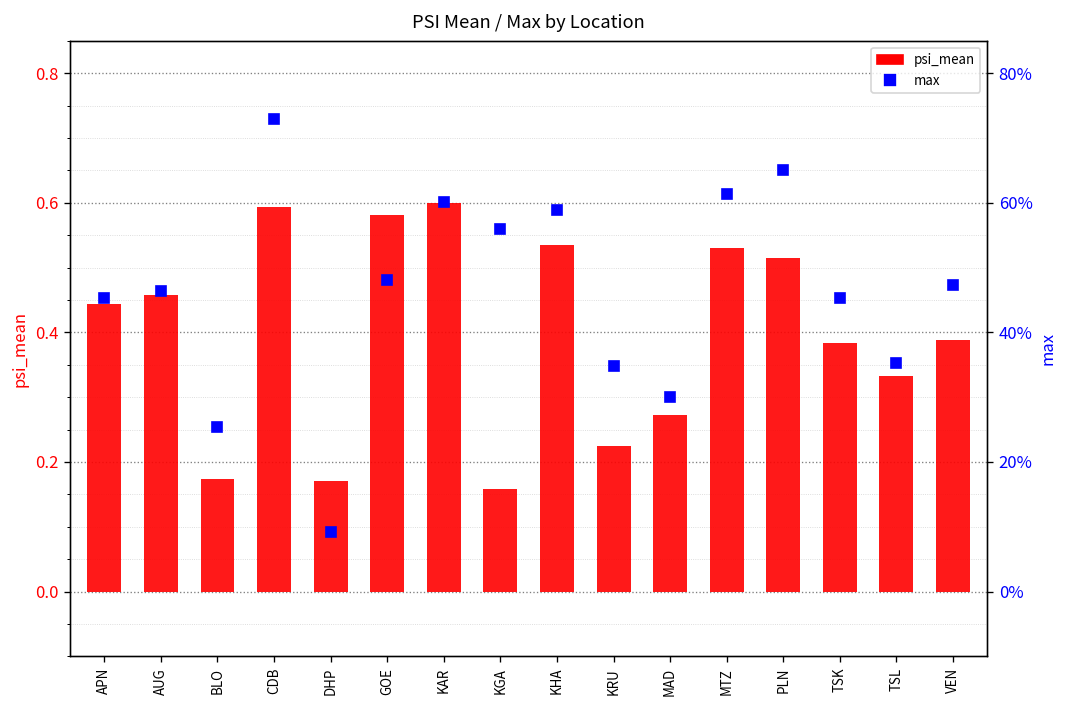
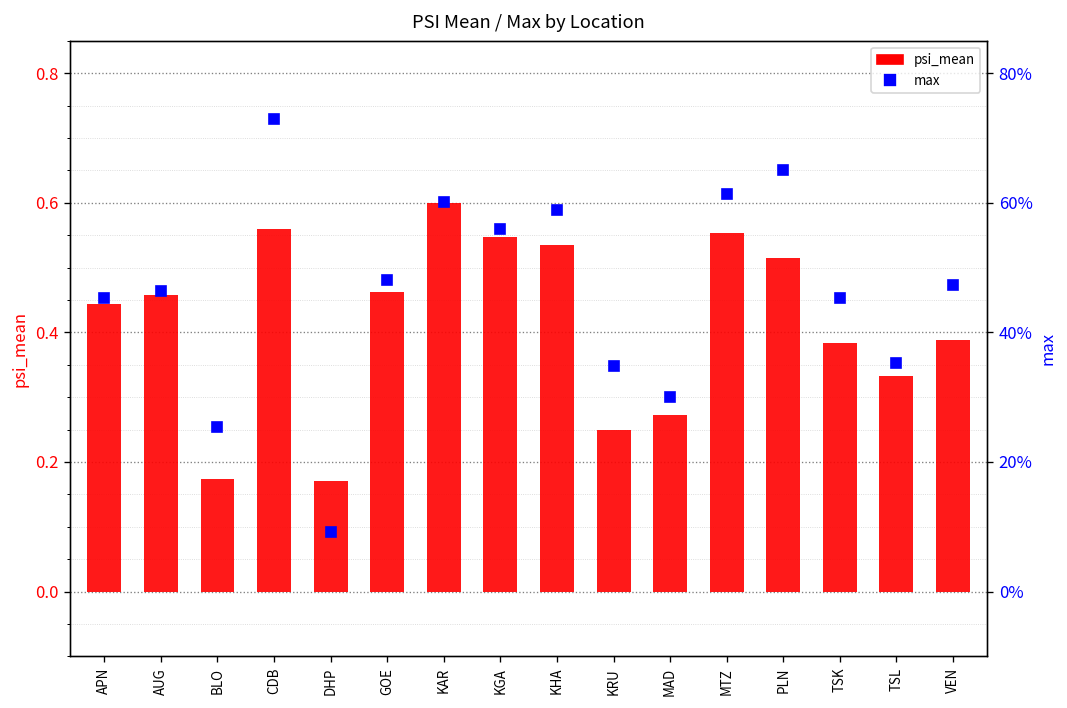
  {
    "psi_mean": {
      "APN": 0.44,
      "AUG": 0.46,
      "BLO": 0.17,
-     "CDB": 0.59,
+     "CDB": 0.56,
      "DHP": 0.17,
-     "GOE": 0.58,
+     "GOE": 0.46,
      "KAR": 0.60,
-     "KGA": 0.16,
+     "KGA": 0.55,
      "KHA": 0.53,
-     "KRU": 0.22,
+     "KRU": 0.25,
      "MAD": 0.27,
-     "MTZ": 0.53,
+     "MTZ": 0.55,
      "PLN": 0.51,
      "TSK": 0.38,
      "TSL": 0.33,
      "VEN": 0.39
    }
  }
